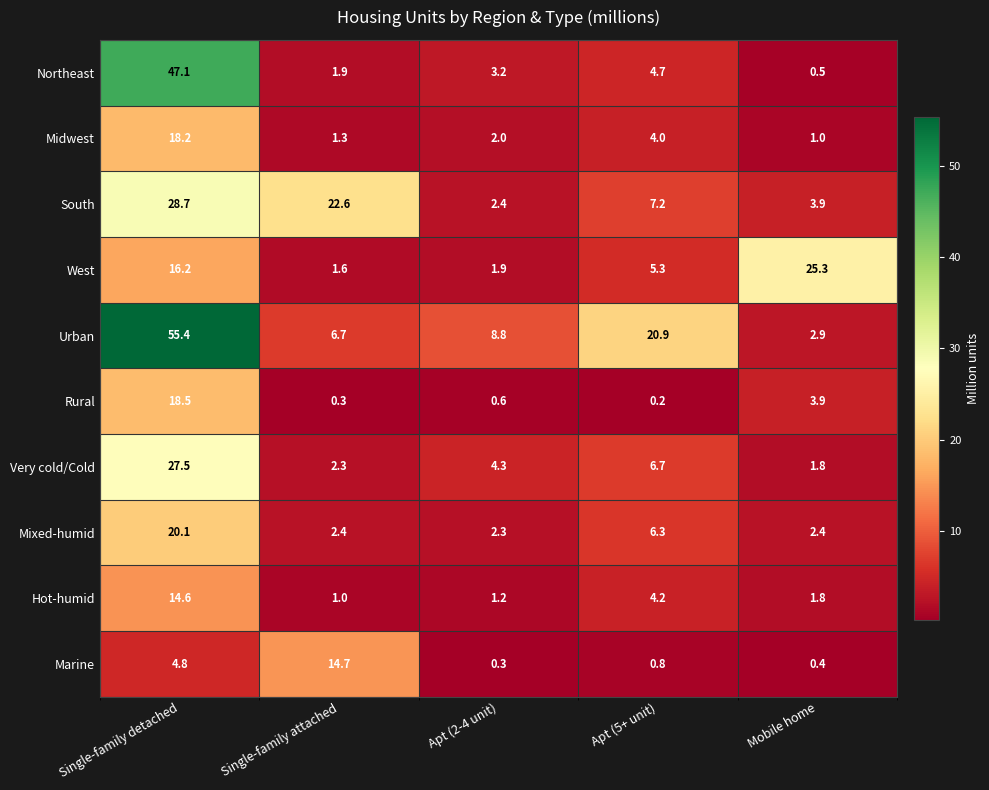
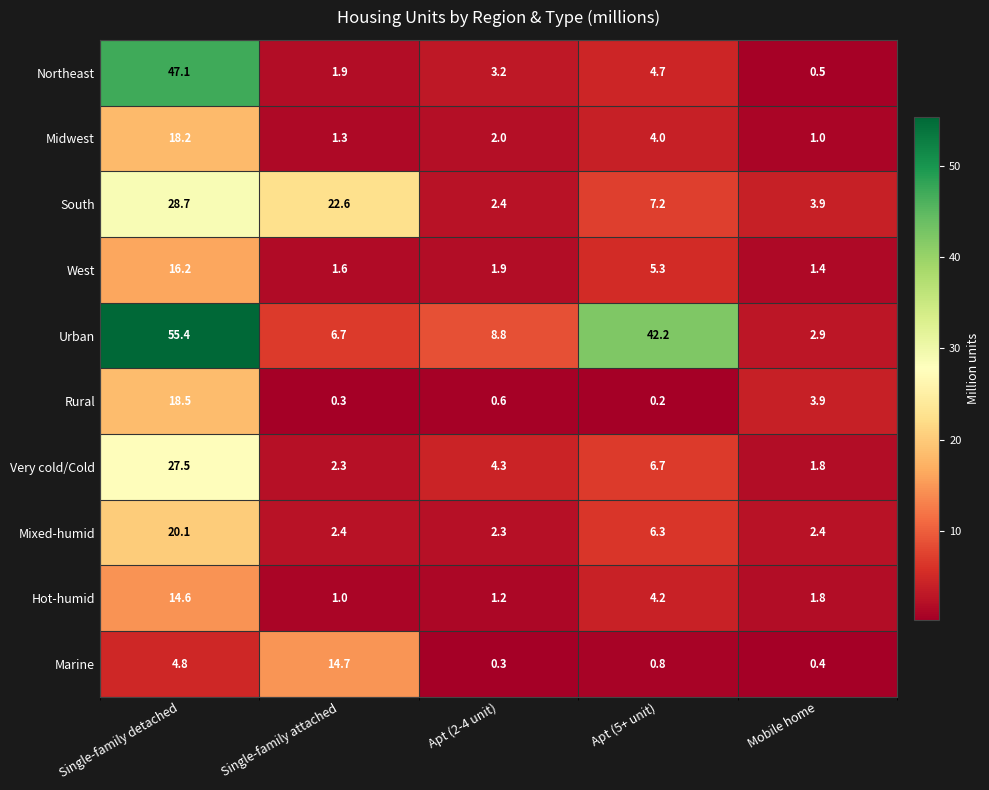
  {
    "Northeast": {
      "Single-family detached": 47.1,
      "Single-family attached": 1.9,
      "Apt (2-4 unit)": 3.2,
      "Apt (5+ unit)": 4.7,
      "Mobile home": 0.5
    },
    "Midwest": {
      "Single-family detached": 18.2,
      "Single-family attached": 1.3,
      "Apt (2-4 unit)": 2.0,
      "Apt (5+ unit)": 4.0,
      "Mobile home": 1.0
    },
    "South": {
      "Single-family detached": 28.7,
      "Single-family attached": 22.6,
      "Apt (2-4 unit)": 2.4,
      "Apt (5+ unit)": 7.2,
      "Mobile home": 3.9
    },
    "West": {
      "Single-family detached": 16.2,
      "Single-family attached": 1.6,
      "Apt (2-4 unit)": 1.9,
      "Apt (5+ unit)": 5.3,
-     "Mobile home": 25.3
+     "Mobile home": 1.4
    },
    "Urban": {
      "Single-family detached": 55.4,
      "Single-family attached": 6.7,
      "Apt (2-4 unit)": 8.8,
-     "Apt (5+ unit)": 20.9,
+     "Apt (5+ unit)": 42.2,
      "Mobile home": 2.9
    },
    "Rural": {
      "Single-family detached": 18.5,
      "Single-family attached": 0.3,
      "Apt (2-4 unit)": 0.6,
      "Apt (5+ unit)": 0.2,
      "Mobile home": 3.9
    },
    "Very cold/Cold": {
      "Single-family detached": 27.5,
      "Single-family attached": 2.3,
      "Apt (2-4 unit)": 4.3,
      "Apt (5+ unit)": 6.7,
      "Mobile home": 1.8
    },
    "Mixed-humid": {
      "Single-family detached": 20.1,
      "Single-family attached": 2.4,
      "Apt (2-4 unit)": 2.3,
      "Apt (5+ unit)": 6.3,
      "Mobile home": 2.4
    },
    "Hot-humid": {
      "Single-family detached": 14.6,
      "Single-family attached": 1.0,
      "Apt (2-4 unit)": 1.2,
      "Apt (5+ unit)": 4.2,
      "Mobile home": 1.8
    },
    "Marine": {
      "Single-family detached": 4.8,
      "Single-family attached": 14.7,
      "Apt (2-4 unit)": 0.3,
      "Apt (5+ unit)": 0.8,
      "Mobile home": 0.4
    }
  }
